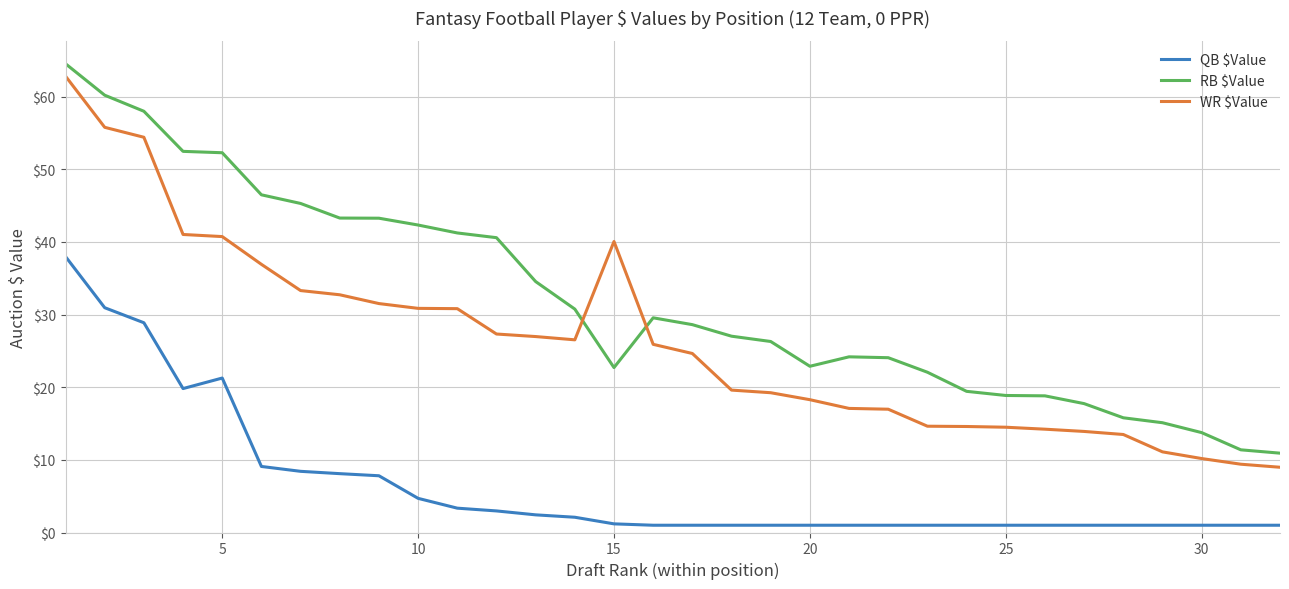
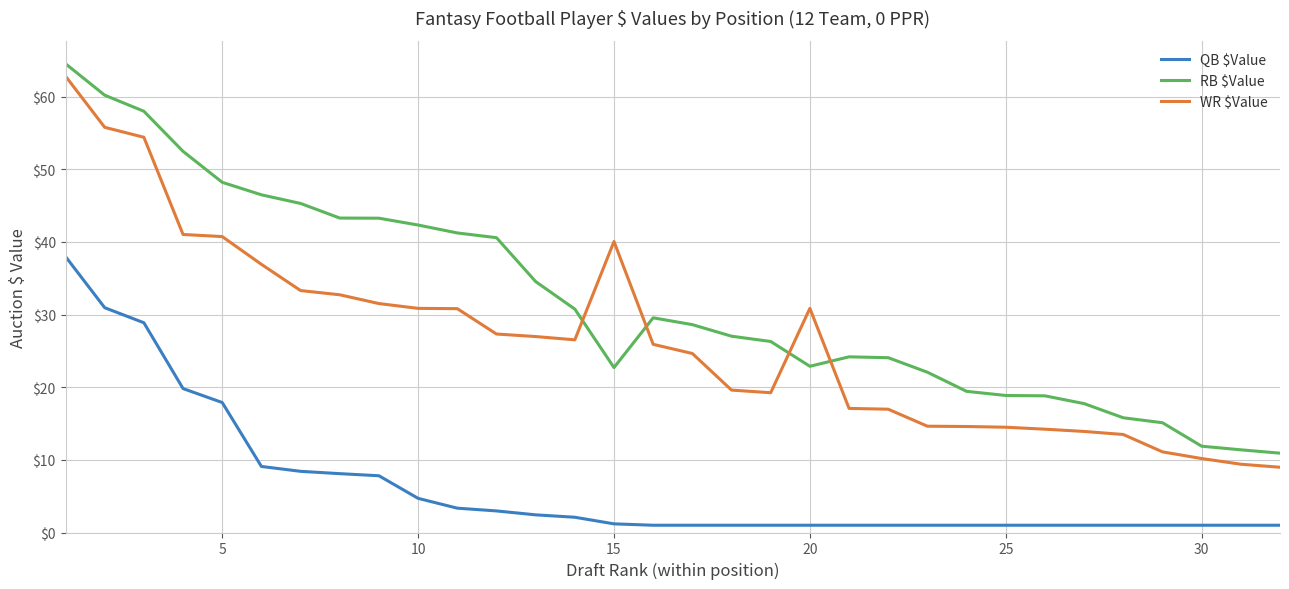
  {
    "QB $Value": {
-     "5": "$21",
+     "5": "$18",
      "10": "$5",
      "15": "$1",
      "20": "$1",
      "25": "$1",
      "30": "$1"
    },
    "RB $Value": {
-     "5": "$52",
+     "5": "$48",
      "10": "$42",
      "15": "$23",
      "20": "$23",
      "25": "$19",
-     "30": "$14"
+     "30": "$12"
    },
    "WR $Value": {
      "5": "$41",
      "10": "$31",
      "15": "$40",
-     "20": "$18",
+     "20": "$31",
      "25": "$14",
      "30": "$10"
    }
  }
